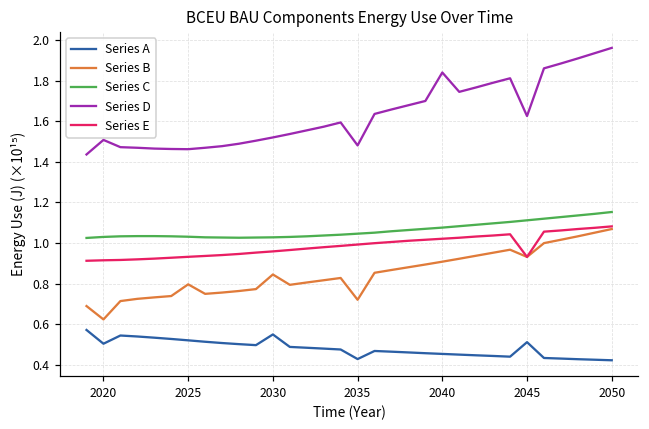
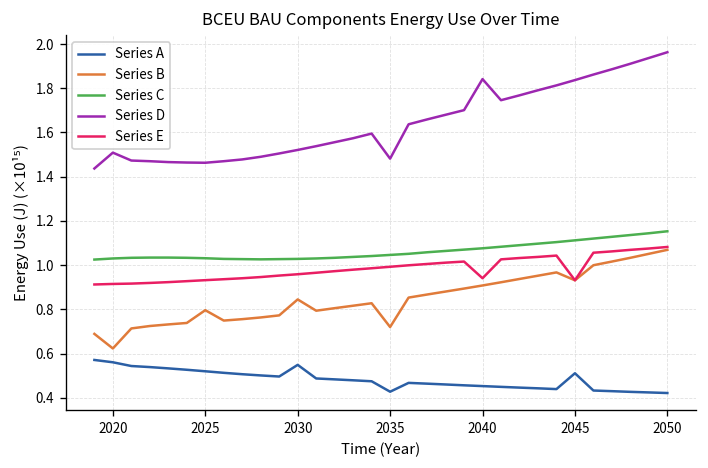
  {
    "Series A": {
-     "2020": 0.50,
+     "2020": 0.56,
      "2025": 0.52,
      "2030": 0.55,
      "2035": 0.43,
      "2040": 0.45,
      "2045": 0.51,
      "2050": 0.42
    },
    "Series B": {
      "2020": 0.62,
      "2025": 0.80,
      "2030": 0.84,
      "2035": 0.72,
      "2040": 0.91
    },
    "Series C": {
      "2020": 1.03,
      "2025": 1.03,
      "2030": 1.03,
      "2035": 1.05,
      "2040": 1.08,
      "2045": 1.11,
      "2050": 1.15
    },
    "Series D": {
      "2020": 1.51,
      "2025": 1.46,
      "2030": 1.52,
      "2035": 1.48,
      "2040": 1.84,
-     "2045": 1.63,
+     "2045": 1.84,
      "2050": 1.96
    },
    "Series E": {
      "2020": 0.91,
      "2025": 0.93,
      "2030": 0.96,
      "2035": 0.99,
-     "2040": 1.02
+     "2040": 0.94
    }
  }
